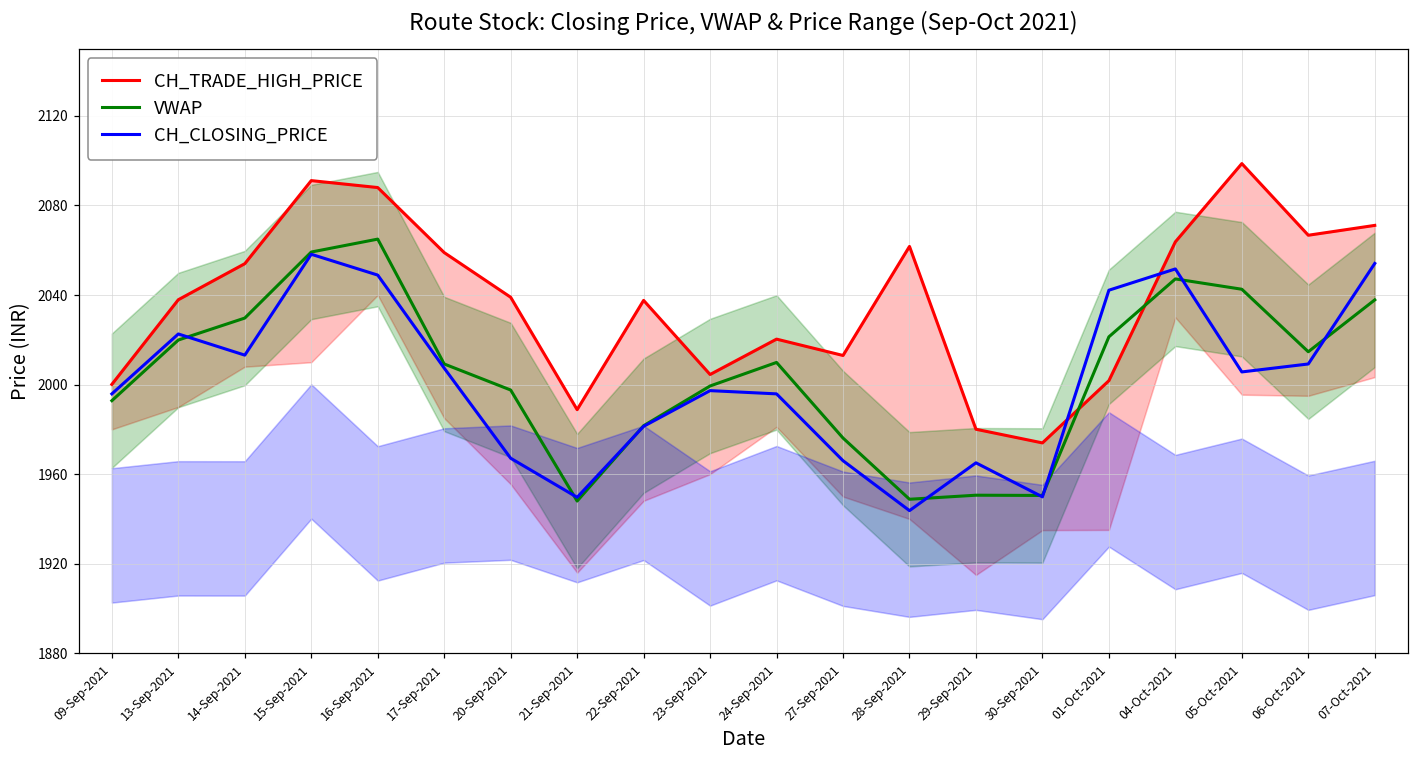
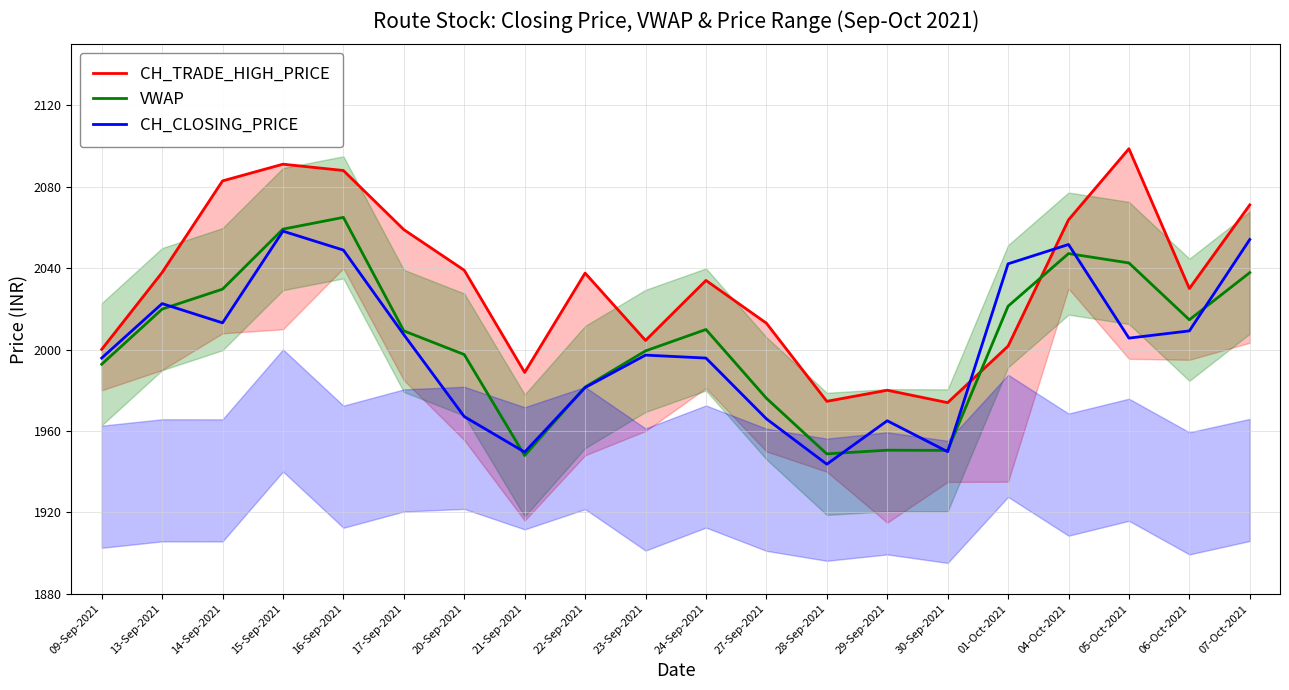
  {
    "CH_TRADE_HIGH_PRICE": {
      "09-Sep-2021": 2000,
      "13-Sep-2021": 2038,
-     "14-Sep-2021": 2054,
+     "14-Sep-2021": 2083,
      "15-Sep-2021": 2091,
      "16-Sep-2021": 2088,
      "17-Sep-2021": 2059,
      "20-Sep-2021": 2039,
      "21-Sep-2021": 1989,
      "22-Sep-2021": 2038,
      "23-Sep-2021": 2005,
-     "24-Sep-2021": 2020,
+     "24-Sep-2021": 2034,
      "27-Sep-2021": 2013,
-     "28-Sep-2021": 2062,
+     "28-Sep-2021": 1975,
      "30-Sep-2021": 1974,
      "01-Oct-2021": 2002,
      "04-Oct-2021": 2064,
      "05-Oct-2021": 2099,
-     "06-Oct-2021": 2067,
+     "06-Oct-2021": 2030,
      "07-Oct-2021": 2071
    }
  }
